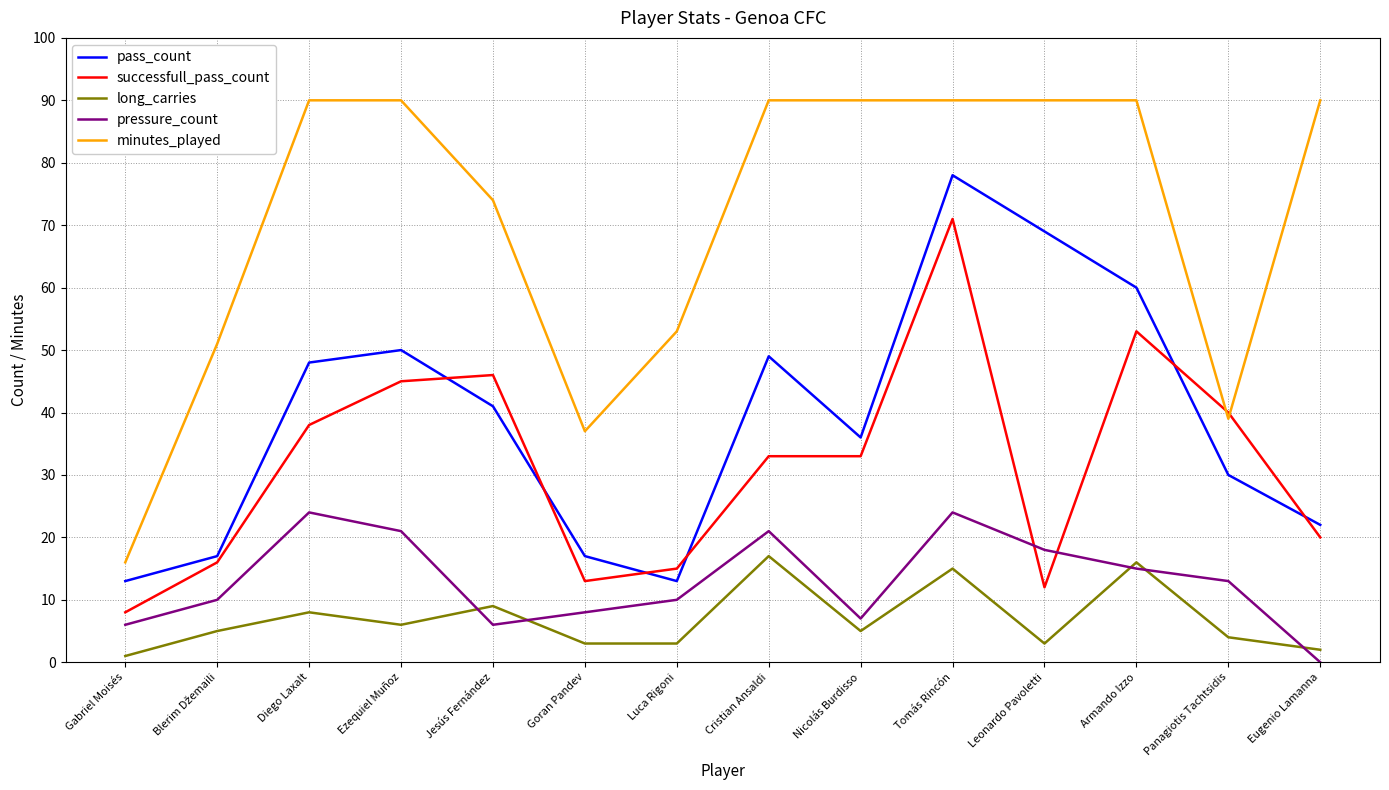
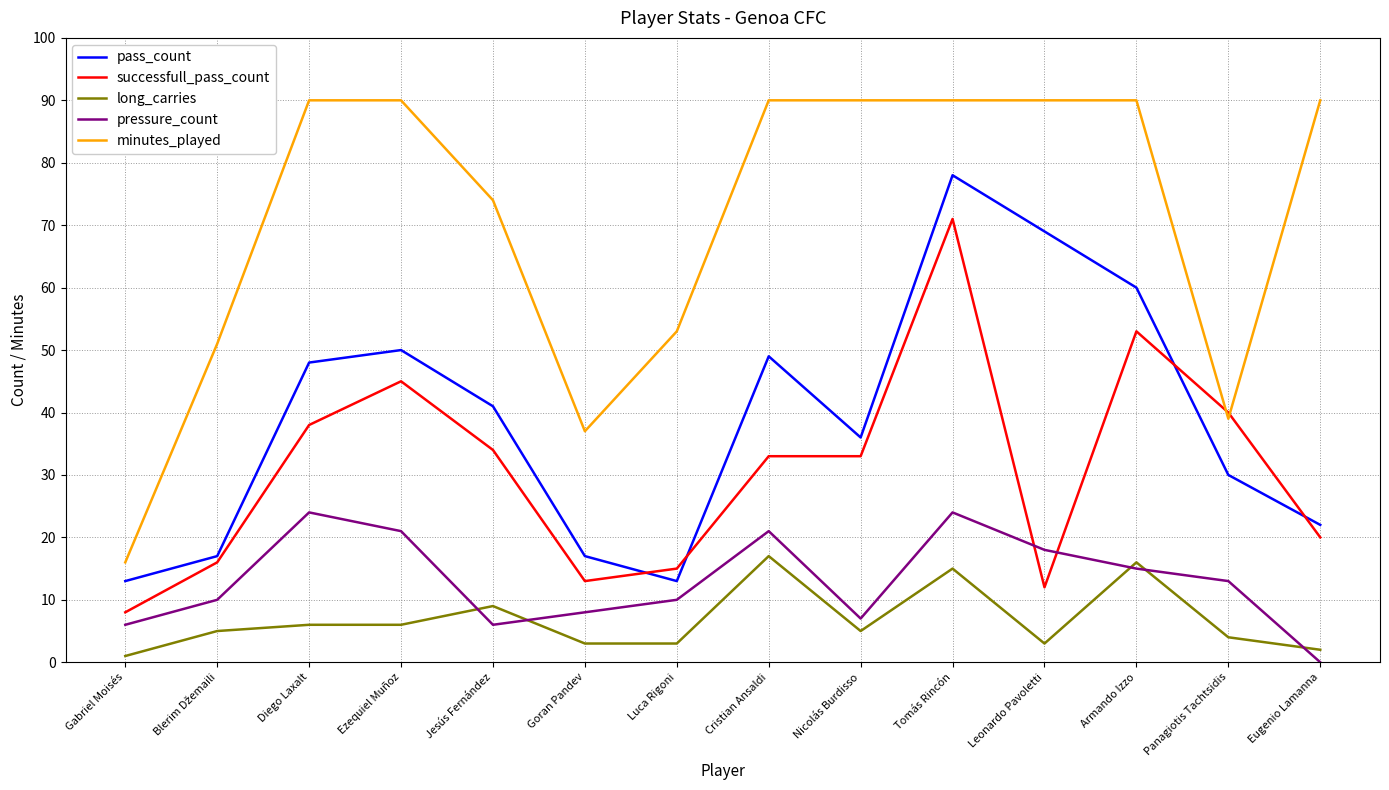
  {
    "pass_count": {
      "Gabriel Moisés": 13,
      "Blerim Džemaili": 17,
      "Diego Laxalt": 48,
      "Ezequiel Muñoz": 50,
      "Jesús Fernández": 41,
      "Goran Pandev": 17,
      "Luca Rigoni": 13,
      "Cristian Ansaldi": 49,
      "Nicolás Burdisso": 36,
      "Tomás Rincón": 78,
      "Leonardo Pavoletti": 69,
      "Armando Izzo": 60,
      "Panagiotis Tachtsidis": 30,
      "Eugenio Lamanna": 22
    },
    "successfull_pass_count": {
      "Gabriel Moisés": 8,
      "Blerim Džemaili": 16,
      "Diego Laxalt": 38,
      "Ezequiel Muñoz": 45,
-     "Jesús Fernández": 46,
+     "Jesús Fernández": 34,
      "Goran Pandev": 13,
      "Luca Rigoni": 15,
      "Cristian Ansaldi": 33,
      "Nicolás Burdisso": 33,
      "Tomás Rincón": 71,
      "Leonardo Pavoletti": 12,
      "Armando Izzo": 53,
      "Panagiotis Tachtsidis": 40,
      "Eugenio Lamanna": 20
    },
    "long_carries": {
      "Gabriel Moisés": 1,
      "Blerim Džemaili": 5,
-     "Diego Laxalt": 8,
+     "Diego Laxalt": 6,
      "Ezequiel Muñoz": 6,
      "Jesús Fernández": 9,
      "Goran Pandev": 3,
      "Luca Rigoni": 3,
      "Cristian Ansaldi": 17,
      "Nicolás Burdisso": 5,
      "Tomás Rincón": 15,
      "Leonardo Pavoletti": 3,
      "Armando Izzo": 16,
      "Panagiotis Tachtsidis": 4,
      "Eugenio Lamanna": 2
    },
    "pressure_count": {
      "Gabriel Moisés": 6,
      "Blerim Džemaili": 10,
      "Diego Laxalt": 24,
      "Ezequiel Muñoz": 21,
      "Jesús Fernández": 6,
      "Goran Pandev": 8,
      "Luca Rigoni": 10,
      "Cristian Ansaldi": 21,
      "Nicolás Burdisso": 7,
      "Tomás Rincón": 24,
      "Leonardo Pavoletti": 18,
      "Armando Izzo": 15,
      "Panagiotis Tachtsidis": 13,
      "Eugenio Lamanna": 0
    },
    "minutes_played": {
      "Gabriel Moisés": 16,
      "Blerim Džemaili": 51,
      "Diego Laxalt": 90,
      "Ezequiel Muñoz": 90,
      "Jesús Fernández": 74,
      "Goran Pandev": 37,
      "Luca Rigoni": 53,
      "Cristian Ansaldi": 90,
      "Nicolás Burdisso": 90,
      "Tomás Rincón": 90,
      "Leonardo Pavoletti": 90,
      "Armando Izzo": 90,
      "Panagiotis Tachtsidis": 39,
      "Eugenio Lamanna": 90
    }
  }
